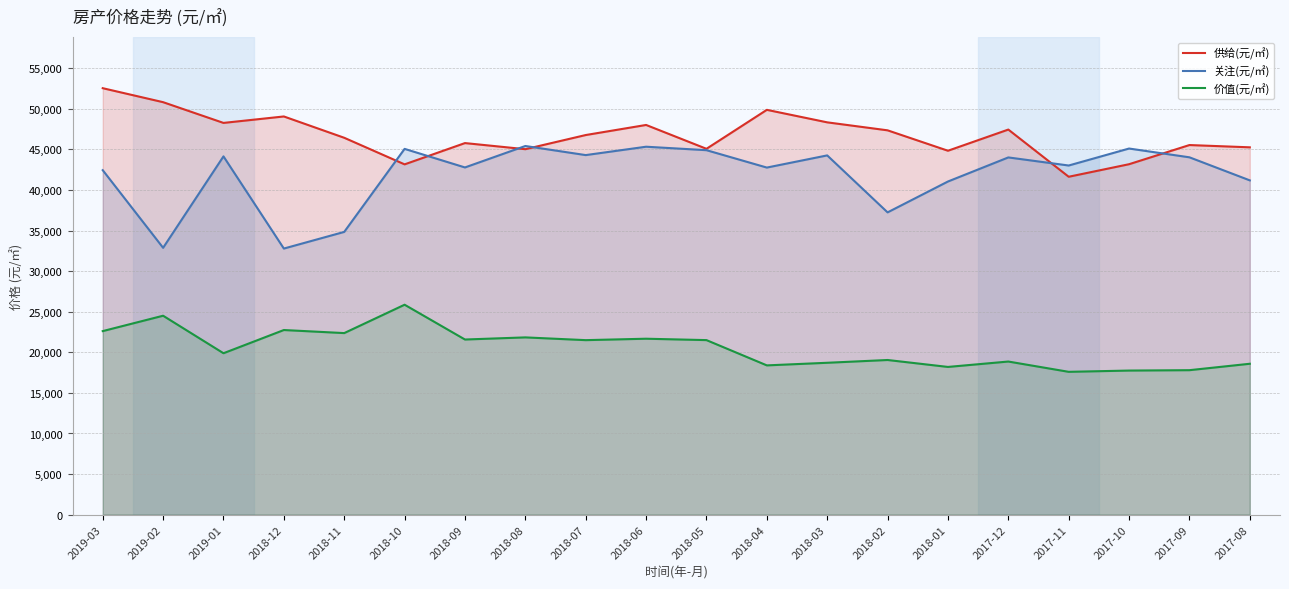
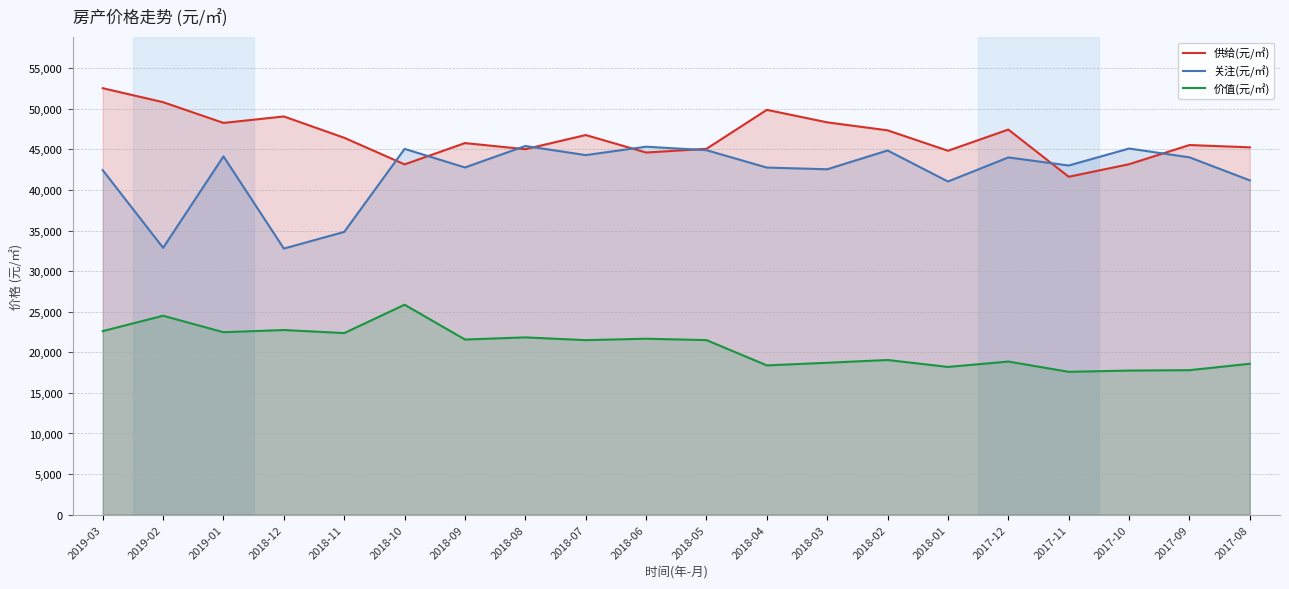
  {
    "供给(元/㎡)": {
      "2019-03": "53,000",
      "2019-02": "51,000",
      "2019-01": "48,000",
      "2018-12": "49,000",
      "2018-11": "46,000",
      "2018-10": "43,000",
      "2018-09": "46,000",
      "2018-08": "45,000",
      "2018-07": "47,000",
-     "2018-06": "48,000",
+     "2018-06": "45,000",
      "2018-04": "50,000",
      "2018-03": "48,000",
      "2018-02": "47,000",
      "2018-01": "45,000",
      "2017-12": "47,000",
      "2017-11": "42,000",
      "2017-10": "43,000",
      "2017-09": "46,000",
      "2017-08": "45,000"
    },
    "关注(元/㎡)": {
      "2019-03": "42,000",
      "2019-02": "33,000",
      "2019-01": "44,000",
      "2018-12": "33,000",
      "2018-11": "35,000",
      "2018-10": "45,000",
      "2018-09": "43,000",
      "2018-08": "45,000",
      "2018-07": "44,000",
      "2018-06": "45,000",
      "2018-04": "43,000",
-     "2018-03": "44,000",
-     "2018-02": "37,000",
+     "2018-03": "43,000",
+     "2018-02": "45,000",
      "2018-01": "41,000",
      "2017-12": "44,000",
      "2017-11": "43,000",
      "2017-10": "45,000",
      "2017-09": "44,000",
      "2017-08": "41,000"
    },
    "价值(元/㎡)": {
      "2019-03": "23,000",
      "2019-02": "25,000",
-     "2019-01": "20,000",
+     "2019-01": "22,000",
      "2018-12": "23,000",
      "2018-11": "22,000",
      "2018-10": "26,000",
      "2018-09": "22,000",
      "2018-08": "22,000",
      "2018-07": "22,000",
      "2018-06": "22,000",
      "2018-05": "22,000",
      "2018-04": "18,000",
      "2018-03": "19,000",
      "2018-02": "19,000",
      "2018-01": "18,000",
      "2017-12": "19,000",
      "2017-11": "18,000",
      "2017-10": "18,000",
      "2017-09": "18,000",
      "2017-08": "19,000"
    }
  }
